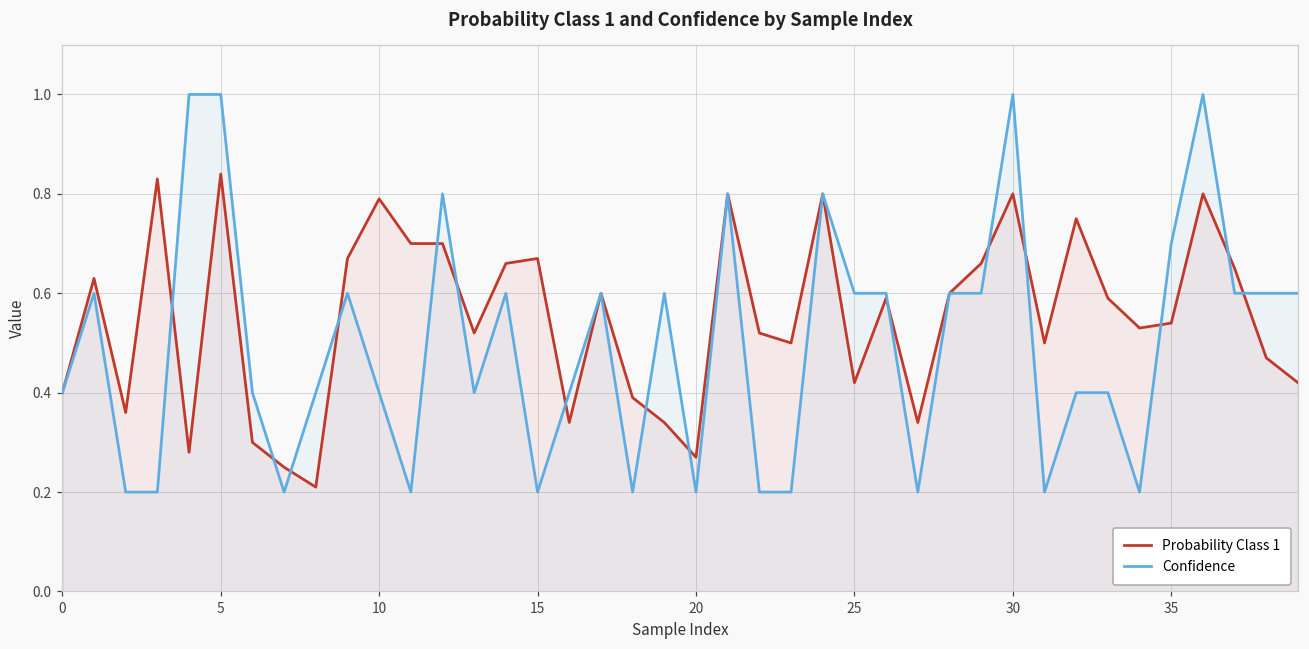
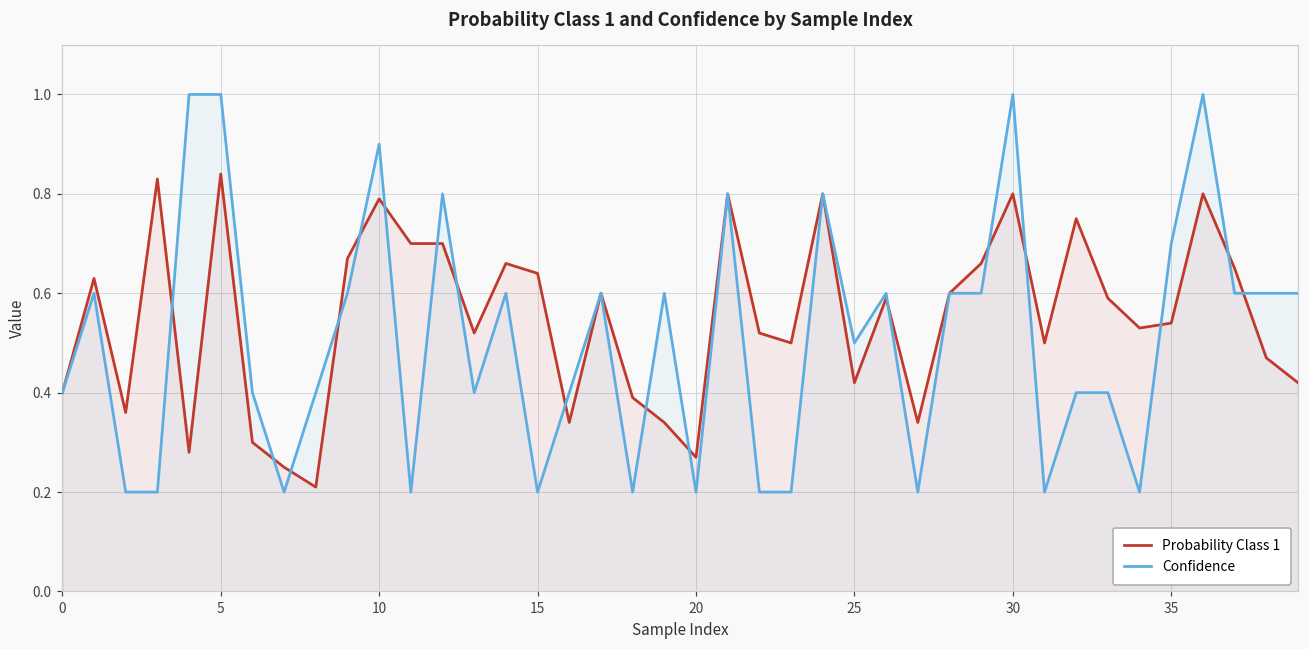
  {
    "Probability Class 1": {
      "5": 0.84,
      "10": 0.79,
-     "15": 0.67,
+     "15": 0.64,
      "20": 0.27,
      "25": 0.42,
      "30": 0.80,
      "35": 0.54
    },
    "Confidence": {
      "5": 1.0,
-     "10": 0.4,
+     "10": 0.9,
      "15": 0.2,
      "20": 0.2,
-     "25": 0.6,
+     "25": 0.5,
      "30": 1.0,
      "35": 0.7
    }
  }
